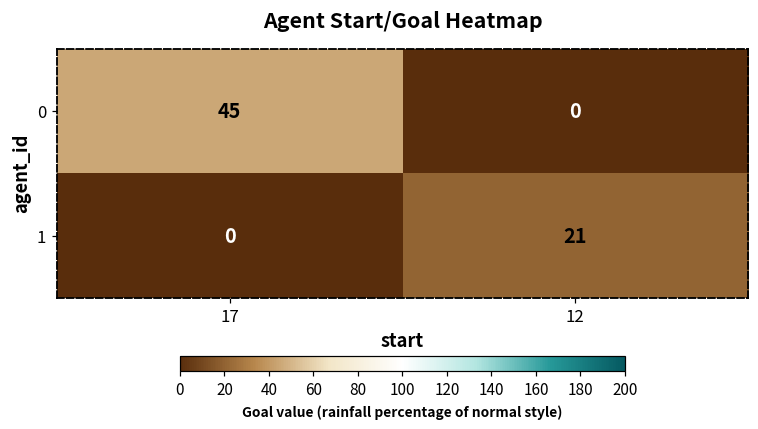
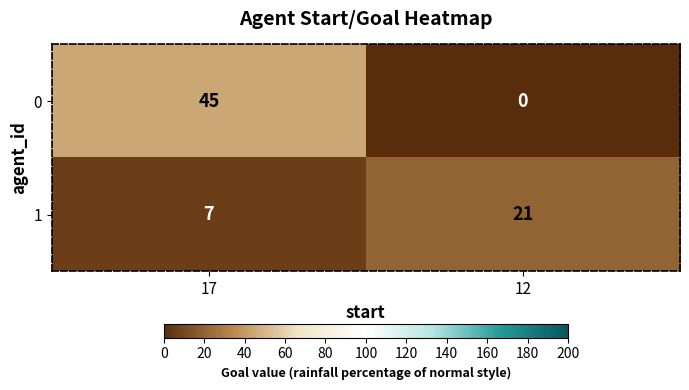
  {
    "0": {
      "17": 45,
      "12": 0
    },
    "1": {
-     "17": 0,
+     "17": 7,
      "12": 21
    }
  }
